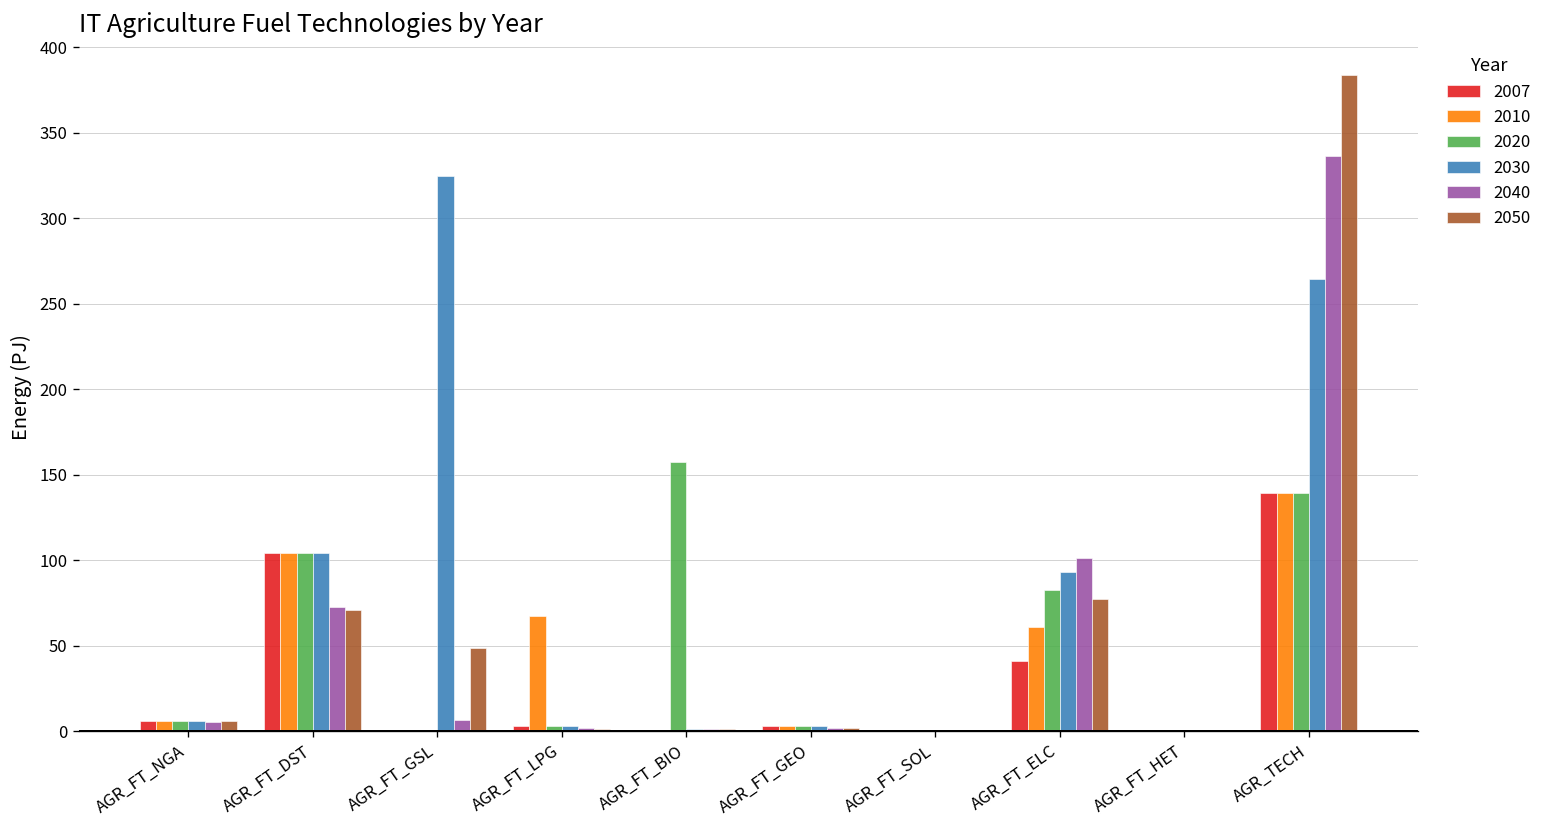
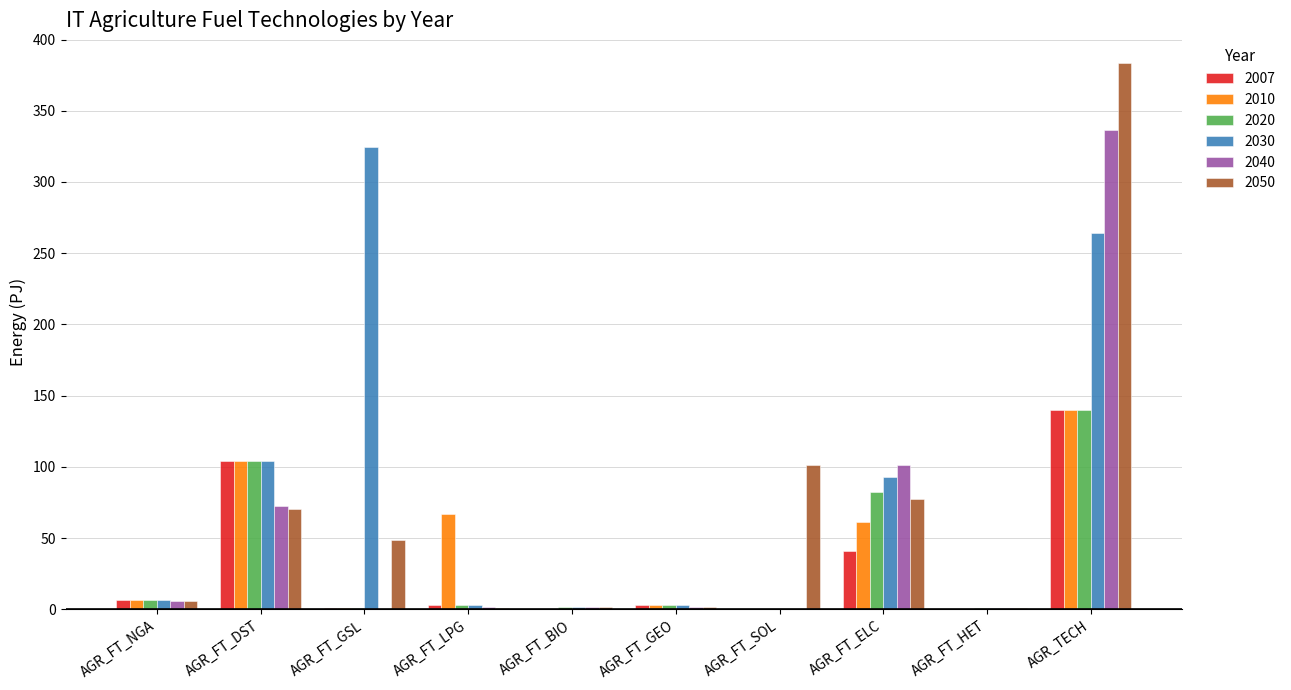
  {
    "2007": {
      "AGR_FT_NGA": 6,
      "AGR_FT_DST": 104,
      "AGR_FT_LPG": 3,
      "AGR_FT_GEO": 3,
      "AGR_FT_ELC": 41,
      "AGR_TECH": 140
    },
    "2010": {
      "AGR_FT_NGA": 6,
      "AGR_FT_DST": 104,
      "AGR_FT_LPG": 67,
      "AGR_FT_GEO": 3,
      "AGR_FT_ELC": 61,
      "AGR_TECH": 140
    },
    "2020": {
      "AGR_FT_NGA": 6,
      "AGR_FT_DST": 104,
      "AGR_FT_LPG": 3,
-     "AGR_FT_BIO": 158,
+     "AGR_FT_BIO": 1,
      "AGR_FT_GEO": 3,
      "AGR_FT_ELC": 83,
      "AGR_TECH": 140
    },
    "2030": {
      "AGR_FT_NGA": 6,
      "AGR_FT_DST": 104,
      "AGR_FT_GSL": 325,
      "AGR_FT_LPG": 3,
      "AGR_FT_GEO": 3,
      "AGR_FT_ELC": 93,
      "AGR_TECH": 264
    },
    "2040": {
      "AGR_FT_NGA": 6,
      "AGR_FT_DST": 72,
-     "AGR_FT_GSL": 7,
+     "AGR_FT_GSL": 0,
      "AGR_FT_LPG": 2,
      "AGR_FT_GEO": 2,
      "AGR_FT_ELC": 101,
      "AGR_TECH": 337
    },
    "2050": {
      "AGR_FT_NGA": 6,
      "AGR_FT_DST": 71,
      "AGR_FT_GSL": 49,
      "AGR_FT_GEO": 2,
-     "AGR_FT_SOL": 0,
+     "AGR_FT_SOL": 101,
      "AGR_FT_ELC": 77,
      "AGR_TECH": 384
    }
  }
